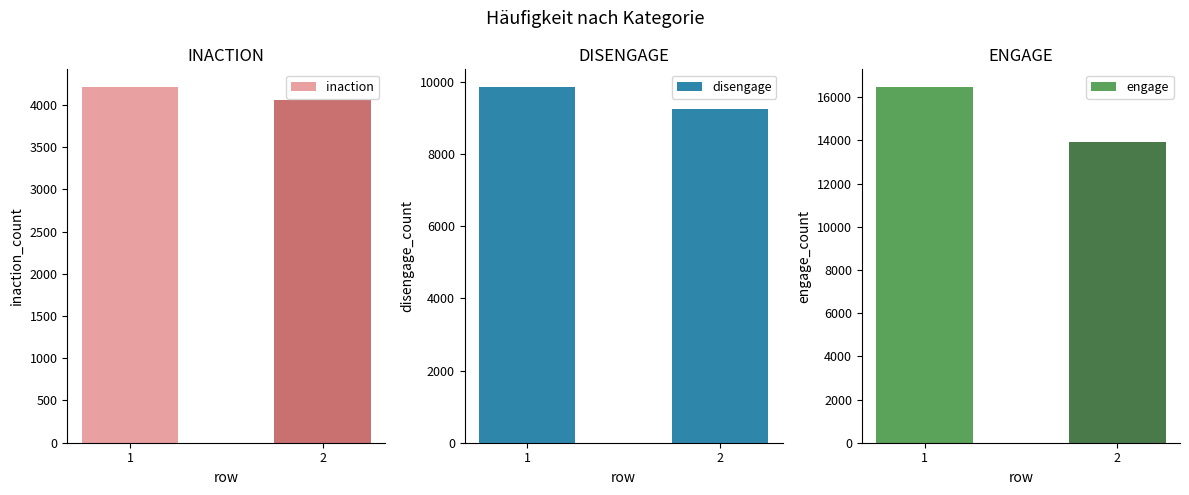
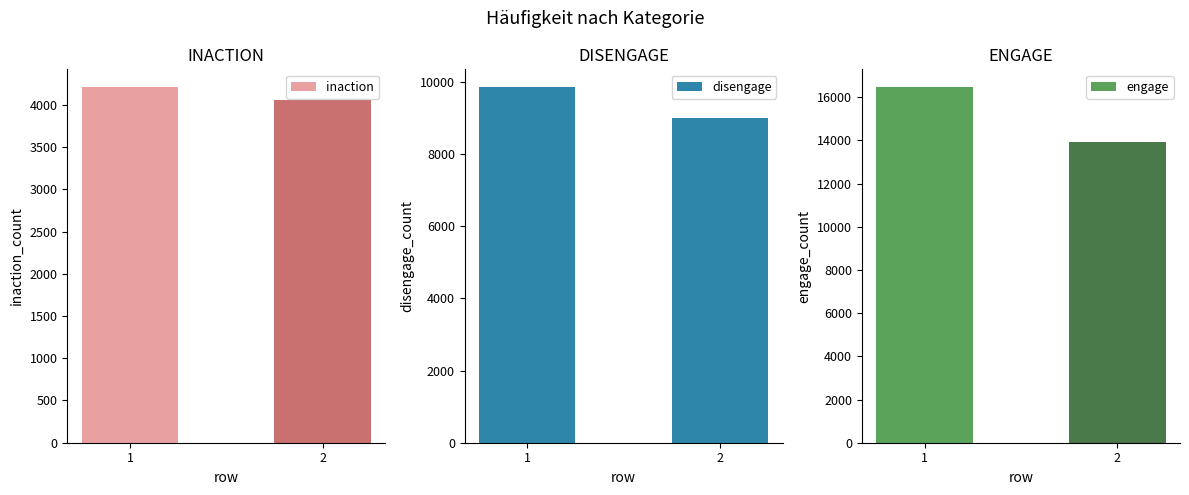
  {
    "INACTION": {
      "1": 4200,
      "2": 4100
    },
    "DISENGAGE": {
      "1": 9900,
-     "2": 9200
+     "2": 9000
    },
    "ENGAGE": {
      "1": 16500,
      "2": 13900
    }
  }
